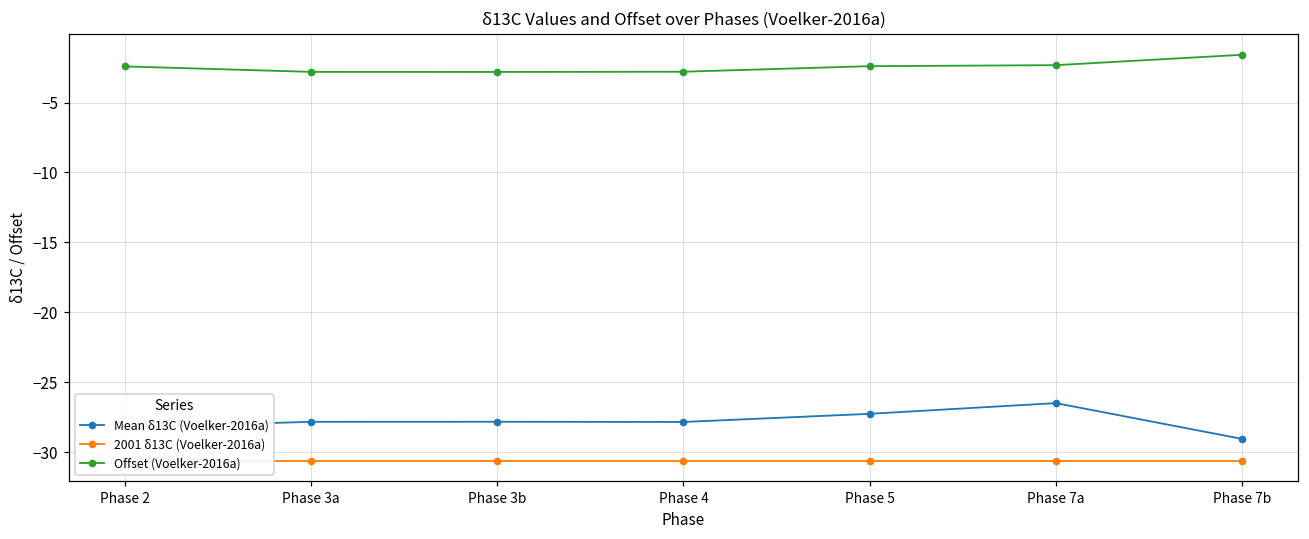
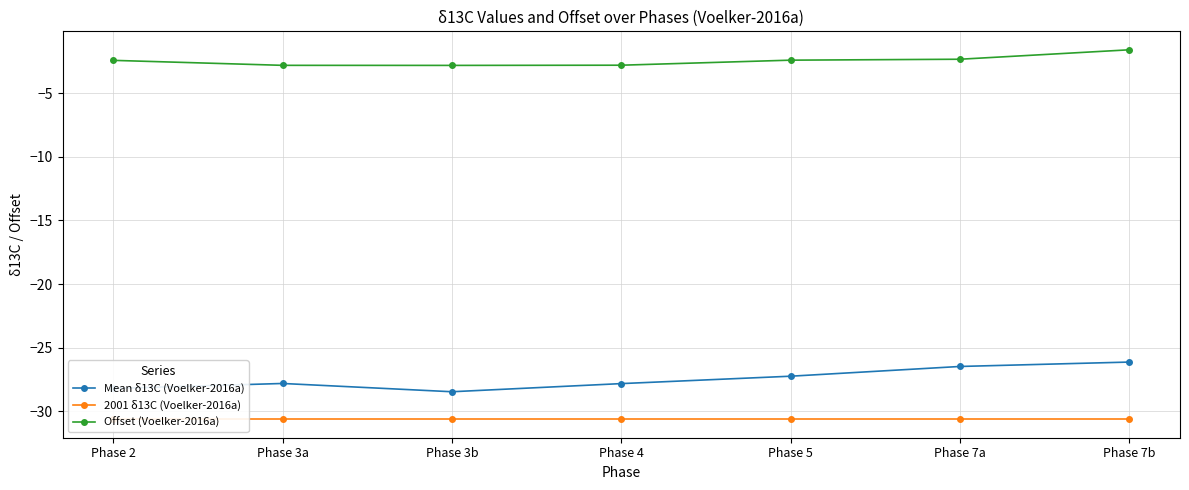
  {
    "Mean δ13C (Voelker-2016a)": {
      "Phase 3a": -27.8,
-     "Phase 3b": -27.8,
+     "Phase 3b": -28.5,
      "Phase 4": -27.8,
      "Phase 5": -27.2,
      "Phase 7a": -26.5,
-     "Phase 7b": -29.0
+     "Phase 7b": -26.1
    },
    "2001 δ13C (Voelker-2016a)": {
      "Phase 3a": -30.6,
      "Phase 3b": -30.6,
      "Phase 4": -30.6,
      "Phase 5": -30.6,
      "Phase 7a": -30.6,
      "Phase 7b": -30.6
    },
    "Offset (Voelker-2016a)": {
      "Phase 2": -2.4,
      "Phase 3a": -2.8,
      "Phase 3b": -2.8,
      "Phase 4": -2.8,
      "Phase 5": -2.4,
      "Phase 7a": -2.3,
      "Phase 7b": -1.6
    }
  }
